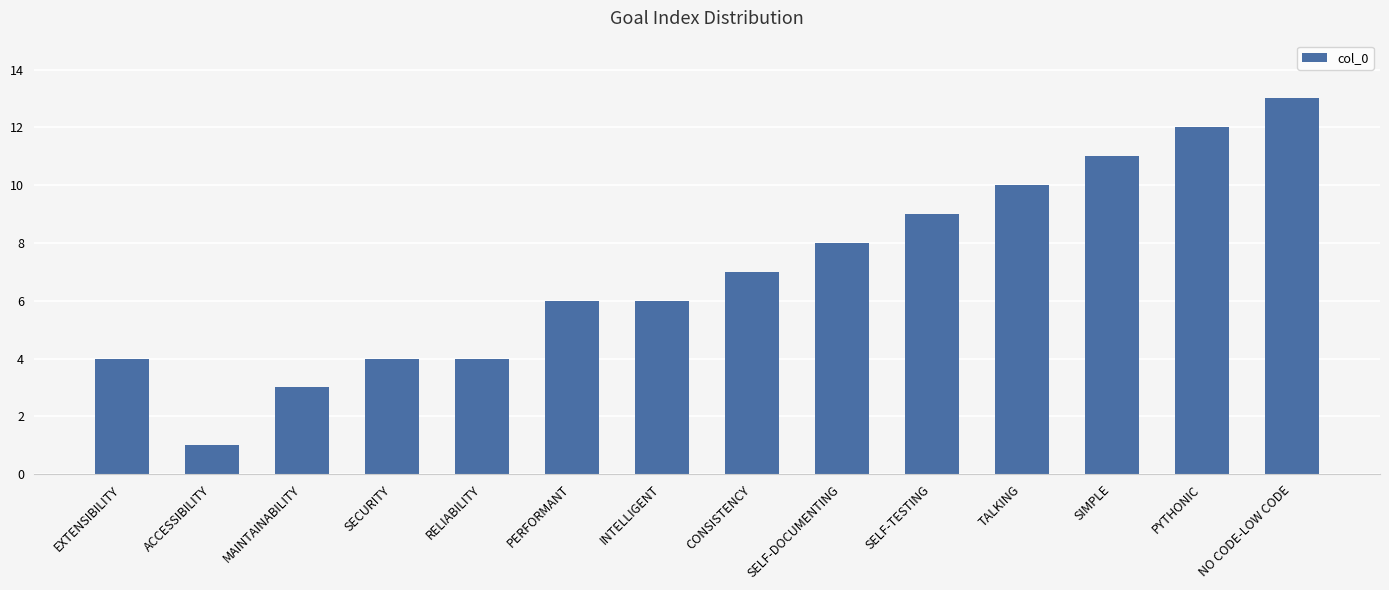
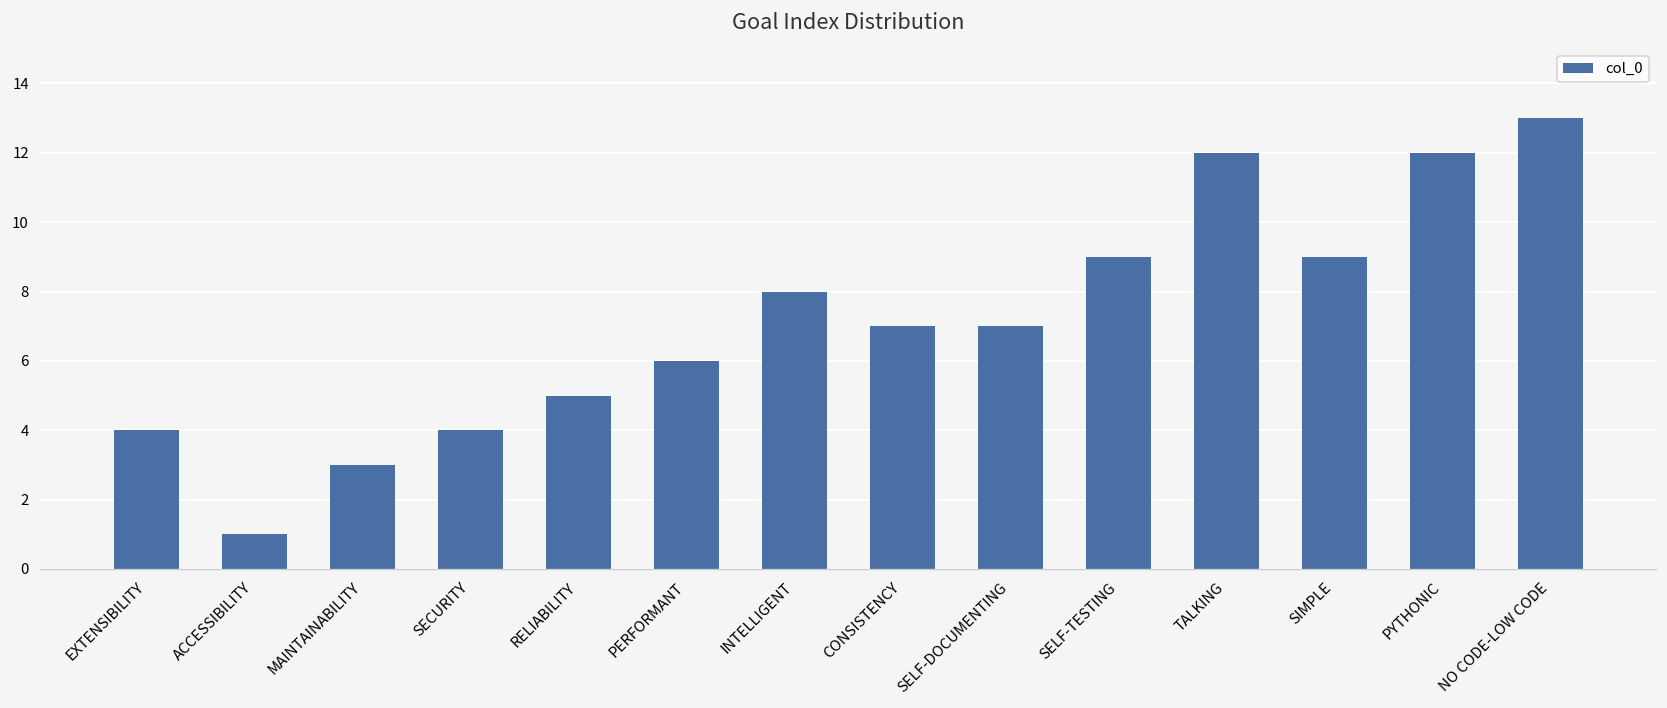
  {
    "EXTENSIBILITY": 4,
    "ACCESSIBILITY": 1,
    "MAINTAINABILITY": 3,
    "SECURITY": 4,
-   "RELIABILITY": 4,
+   "RELIABILITY": 5,
    "PERFORMANT": 6,
-   "INTELLIGENT": 6,
+   "INTELLIGENT": 8,
    "CONSISTENCY": 7,
-   "SELF-DOCUMENTING": 8,
+   "SELF-DOCUMENTING": 7,
    "SELF-TESTING": 9,
-   "TALKING": 10,
-   "SIMPLE": 11,
+   "TALKING": 12,
+   "SIMPLE": 9,
    "PYTHONIC": 12,
    "NO CODE-LOW CODE": 13
  }
